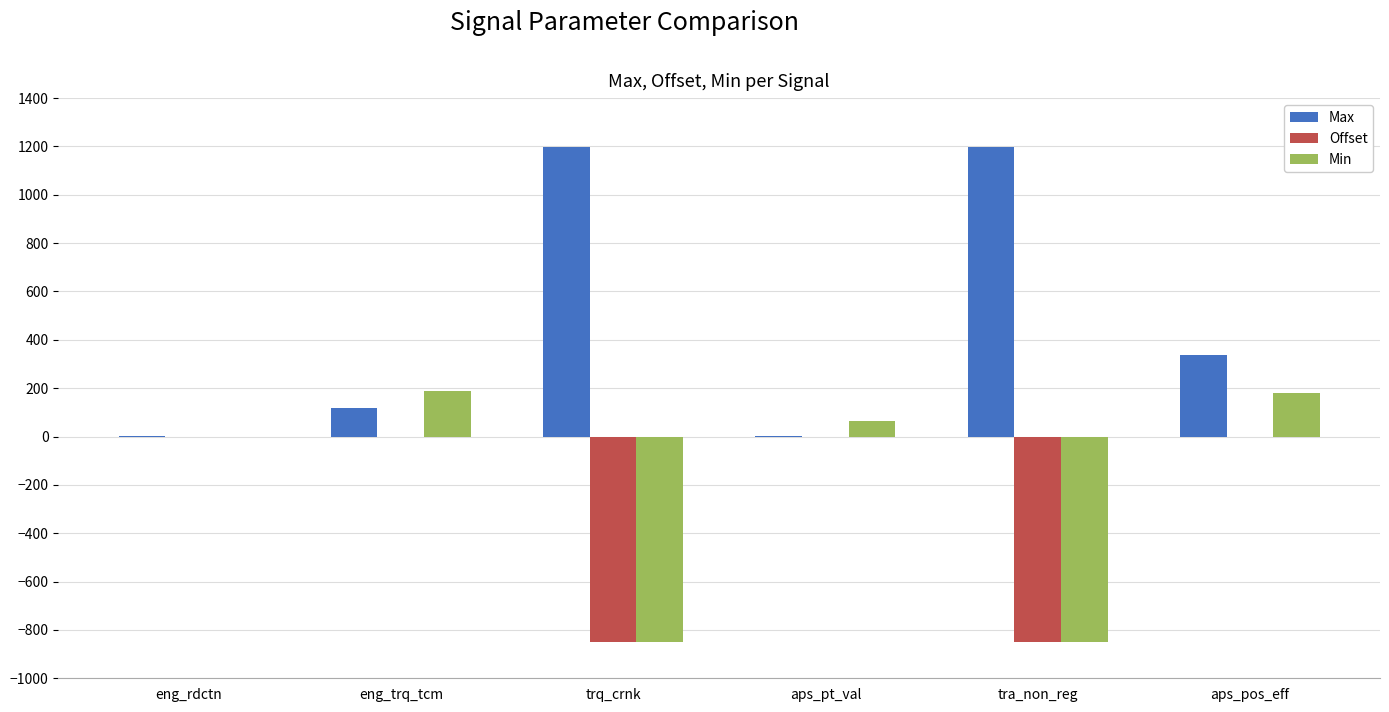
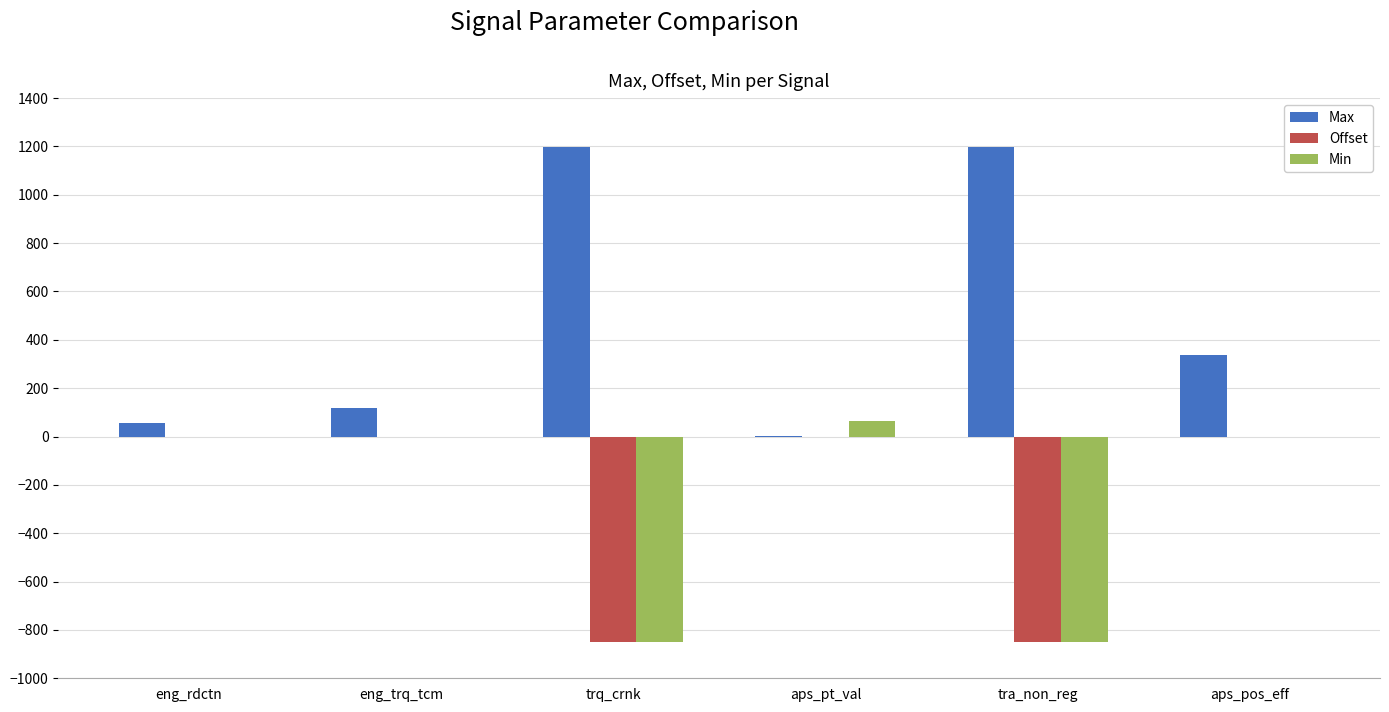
  {
    "Max": {
-     "eng_rdctn": 0,
+     "eng_rdctn": 60,
      "eng_trq_tcm": 120,
      "trq_crnk": 1200,
      "tra_non_reg": 1200,
      "aps_pos_eff": 340
    },
    "Offset": {
      "eng_rdctn": 0,
      "eng_trq_tcm": 0,
      "trq_crnk": -850,
      "aps_pt_val": 0,
      "tra_non_reg": -850,
      "aps_pos_eff": 0
    },
    "Min": {
      "eng_rdctn": 0,
-     "eng_trq_tcm": 190,
+     "eng_trq_tcm": 0,
      "trq_crnk": -850,
      "aps_pt_val": 60,
      "tra_non_reg": -850,
-     "aps_pos_eff": 180
+     "aps_pos_eff": 0
    }
  }
